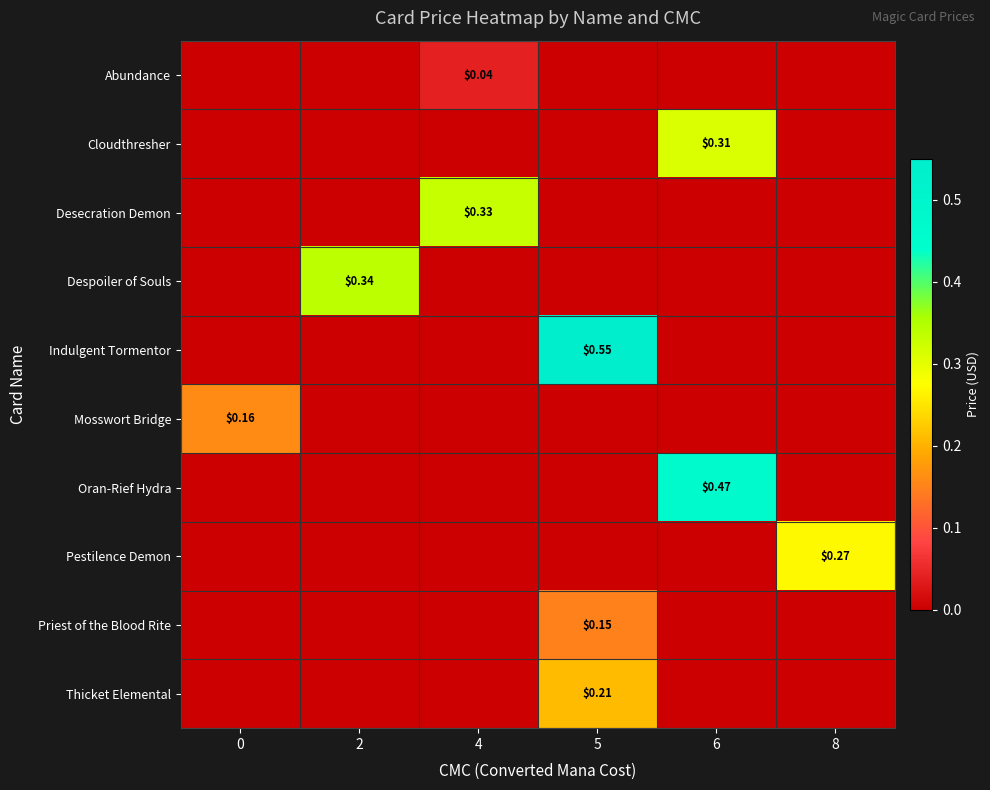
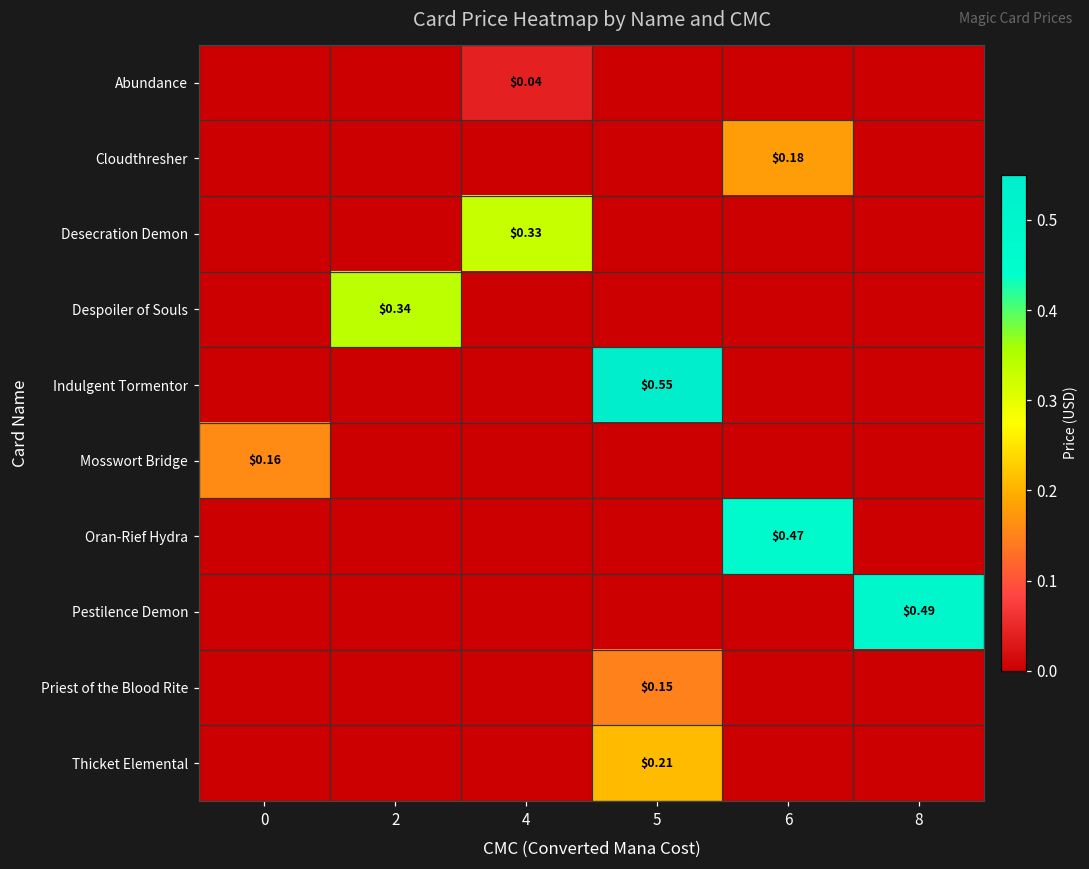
  {
    "Abundance": {
      "4": "$0.04"
    },
    "Cloudthresher": {
-     "6": "$0.31"
+     "6": "$0.18"
    },
    "Desecration Demon": {
      "4": "$0.33"
    },
    "Despoiler of Souls": {
      "2": "$0.34"
    },
    "Indulgent Tormentor": {
      "5": "$0.55"
    },
    "Mosswort Bridge": {
      "0": "$0.16"
    },
    "Oran-Rief Hydra": {
      "6": "$0.47"
    },
    "Pestilence Demon": {
-     "8": "$0.27"
+     "8": "$0.49"
    },
    "Priest of the Blood Rite": {
      "5": "$0.15"
    },
    "Thicket Elemental": {
      "5": "$0.21"
    }
  }
